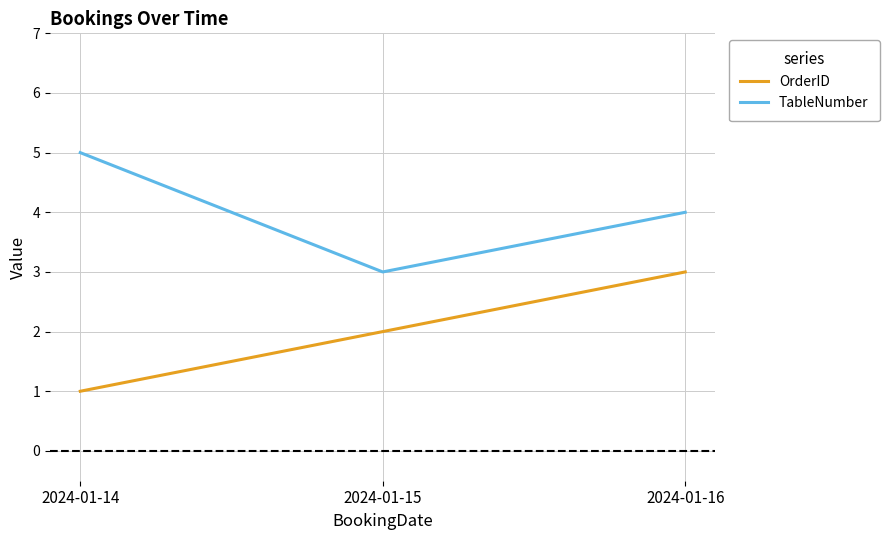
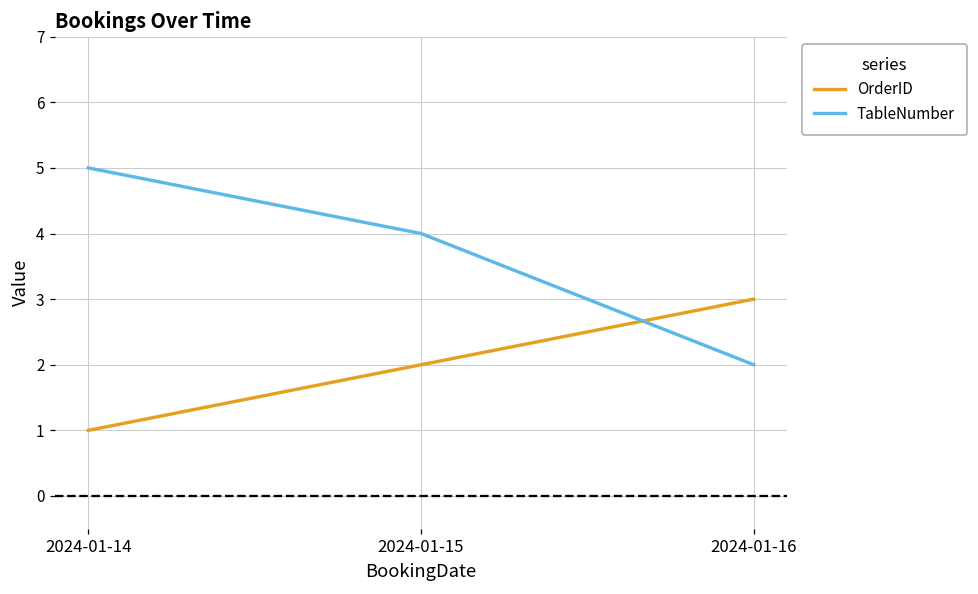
  {
    "OrderID": {
      "2024-01-14": 1,
      "2024-01-15": 2,
      "2024-01-16": 3
    },
    "TableNumber": {
      "2024-01-14": 5,
-     "2024-01-15": 3,
-     "2024-01-16": 4
+     "2024-01-15": 4,
+     "2024-01-16": 2
    }
  }
